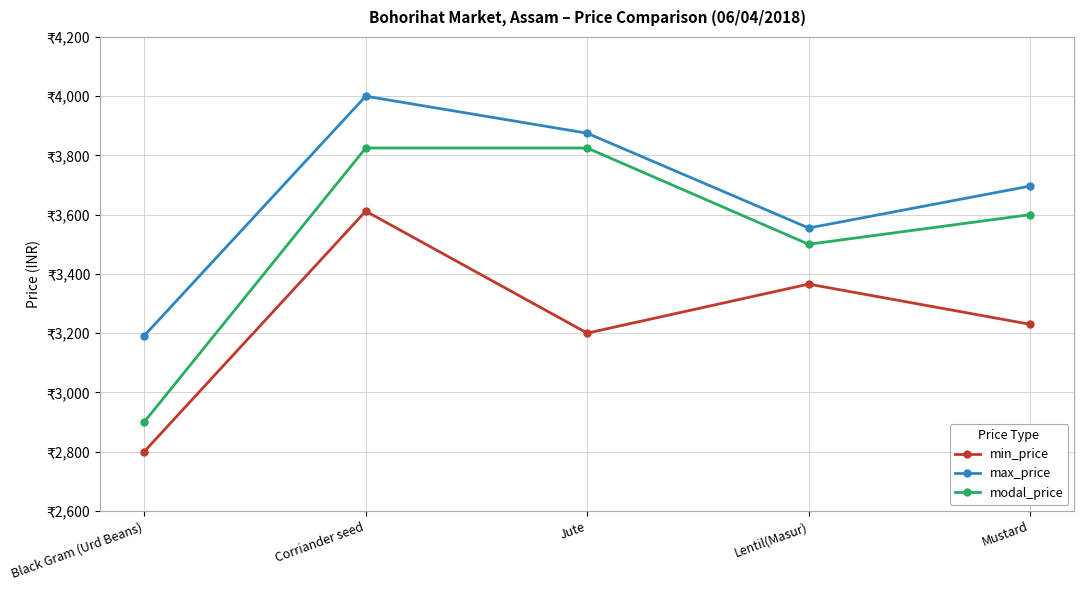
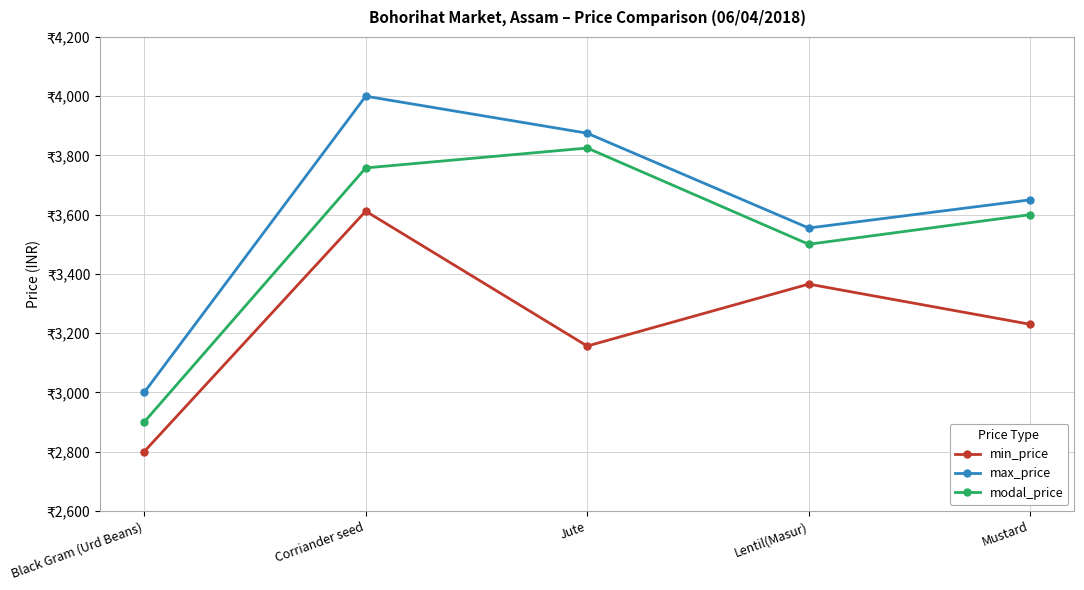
  {
    "min_price": {
      "Black Gram (Urd Beans)": "₹2,800",
      "Corriander seed": "₹3,610",
-     "Jute": "₹3,200",
+     "Jute": "₹3,160",
      "Lentil(Masur)": "₹3,370",
      "Mustard": "₹3,230"
    },
    "max_price": {
-     "Black Gram (Urd Beans)": "₹3,190",
+     "Black Gram (Urd Beans)": "₹3,000",
      "Corriander seed": "₹4,000",
      "Jute": "₹3,880",
      "Lentil(Masur)": "₹3,550",
-     "Mustard": "₹3,700"
+     "Mustard": "₹3,650"
    },
    "modal_price": {
      "Black Gram (Urd Beans)": "₹2,900",
-     "Corriander seed": "₹3,830",
+     "Corriander seed": "₹3,760",
      "Jute": "₹3,830",
      "Lentil(Masur)": "₹3,500",
      "Mustard": "₹3,600"
    }
  }
